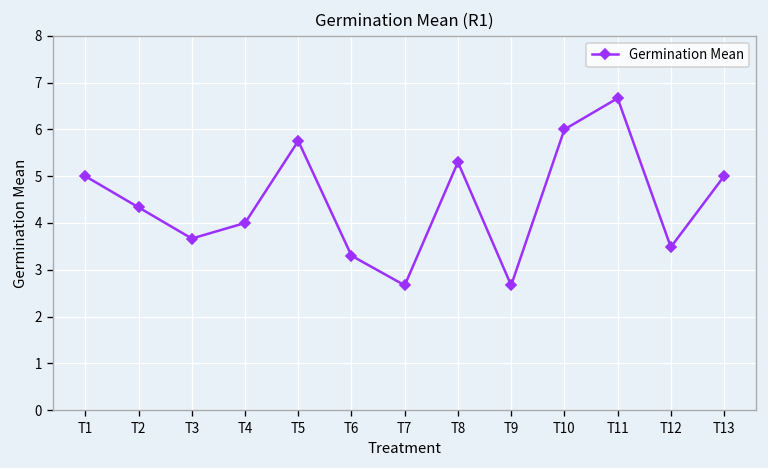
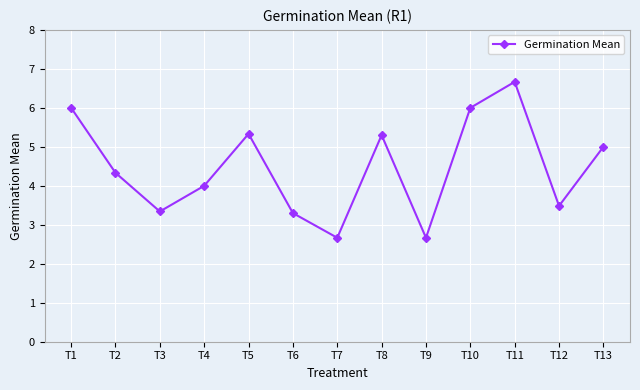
  {
-   "T1": 5,
+   "T1": 6,
    "T2": 4.3,
-   "T3": 3.7,
+   "T3": 3.3,
    "T4": 4.0,
-   "T5": 5.8,
+   "T5": 5.3,
    "T6": 3.3,
    "T7": 2.7,
    "T8": 5.3,
    "T9": 2.7,
    "T10": 6.0,
    "T11": 6.7,
    "T12": 3.5,
    "T13": 5.0
  }
